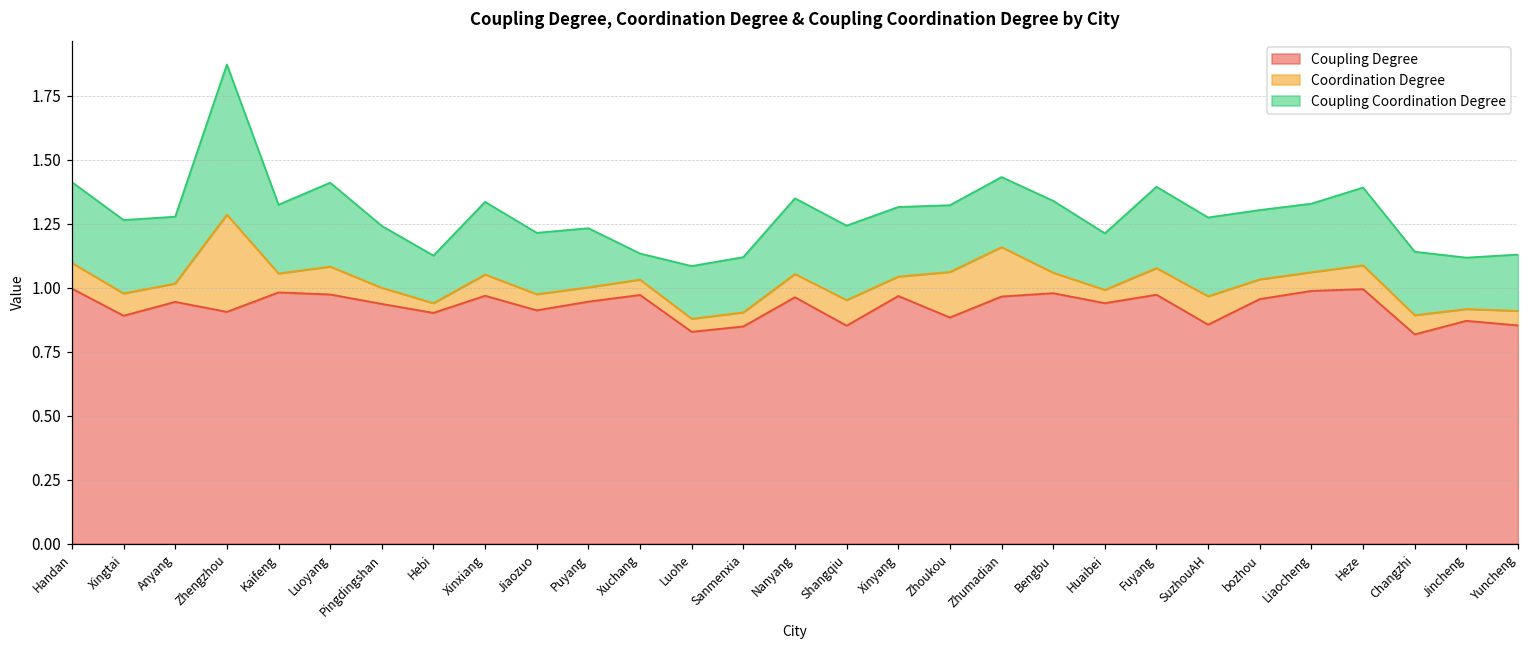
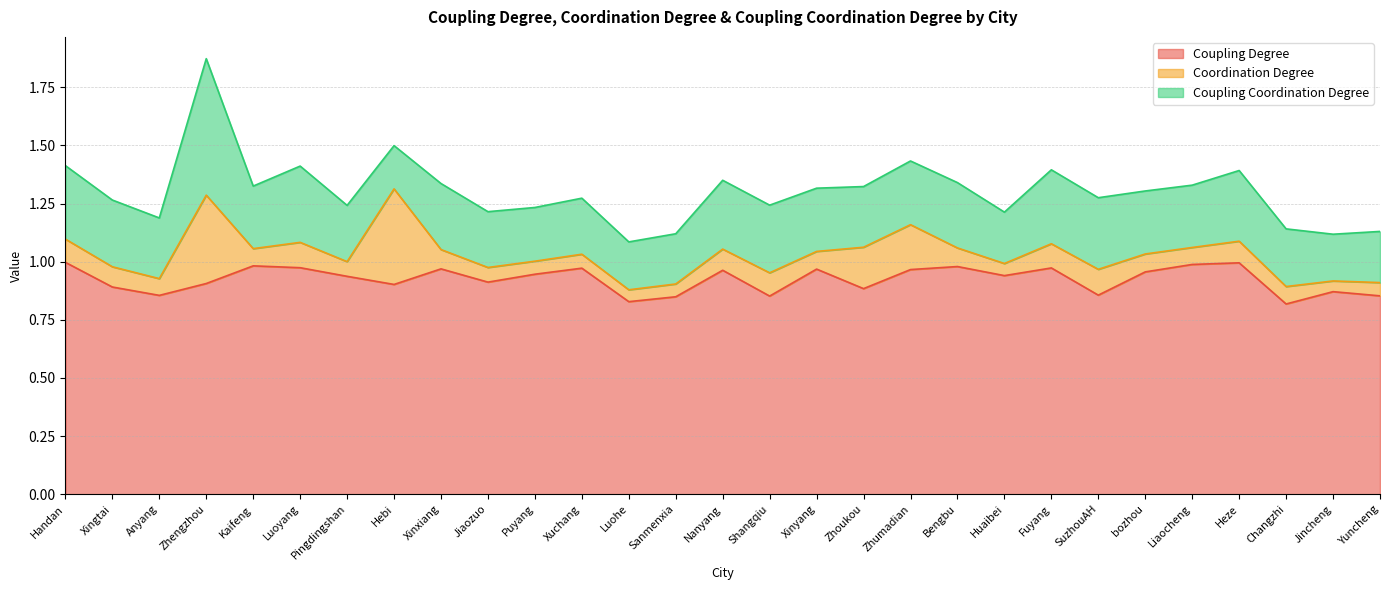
  {
    "Coupling Degree": {
      "Handan": 1.00,
      "Xingtai": 0.89,
-     "Anyang": 0.95,
+     "Anyang": 0.86,
      "Zhengzhou": 0.91,
      "Kaifeng": 0.98,
      "Luoyang": 0.97,
      "Pingdingshan": 0.94,
      "Hebi": 0.90,
      "Xinxiang": 0.97,
      "Jiaozuo": 0.91,
      "Puyang": 0.95,
      "Xuchang": 0.97,
      "Luohe": 0.83,
      "Sanmenxia": 0.85,
      "Nanyang": 0.96,
      "Shangqiu": 0.85,
      "Xinyang": 0.97,
      "Zhoukou": 0.88,
      "Zhumadian": 0.97,
      "Bengbu": 0.98,
      "Huaibei": 0.94,
      "Fuyang": 0.97,
      "SuzhouAH": 0.86,
      "bozhou": 0.96,
      "Liaocheng": 0.99,
      "Heze": 1.00,
      "Changzhi": 0.82,
      "Jincheng": 0.87,
      "Yuncheng": 0.85
    },
    "Coordination Degree": {
      "Handan": 0.10,
      "Xingtai": 0.09,
      "Anyang": 0.07,
      "Zhengzhou": 0.38,
      "Kaifeng": 0.07,
      "Luoyang": 0.11,
      "Pingdingshan": 0.06,
-     "Hebi": 0.04,
+     "Hebi": 0.41,
      "Xinxiang": 0.08,
      "Jiaozuo": 0.06,
      "Puyang": 0.06,
      "Xuchang": 0.06,
      "Luohe": 0.05,
      "Sanmenxia": 0.06,
      "Nanyang": 0.09,
      "Shangqiu": 0.10,
      "Xinyang": 0.08,
      "Zhoukou": 0.18,
      "Zhumadian": 0.19,
      "Bengbu": 0.08,
      "Huaibei": 0.05,
      "Fuyang": 0.10,
      "SuzhouAH": 0.11,
      "bozhou": 0.08,
      "Liaocheng": 0.07,
      "Heze": 0.09,
      "Changzhi": 0.07,
      "Jincheng": 0.05,
      "Yuncheng": 0.06
    },
    "Coupling Coordination Degree": {
      "Handan": 0.32,
      "Xingtai": 0.29,
      "Anyang": 0.26,
      "Zhengzhou": 0.59,
      "Kaifeng": 0.27,
      "Luoyang": 0.33,
      "Pingdingshan": 0.24,
      "Hebi": 0.19,
      "Xinxiang": 0.28,
      "Jiaozuo": 0.24,
      "Puyang": 0.23,
-     "Xuchang": 0.10,
+     "Xuchang": 0.24,
      "Luohe": 0.21,
      "Sanmenxia": 0.22,
      "Nanyang": 0.30,
      "Shangqiu": 0.29,
      "Xinyang": 0.27,
      "Zhoukou": 0.26,
      "Zhumadian": 0.27,
      "Bengbu": 0.28,
      "Huaibei": 0.22,
      "Fuyang": 0.32,
      "SuzhouAH": 0.31,
      "bozhou": 0.27,
      "Liaocheng": 0.27,
      "Heze": 0.30,
      "Changzhi": 0.25,
      "Jincheng": 0.20,
      "Yuncheng": 0.22
    }
  }
